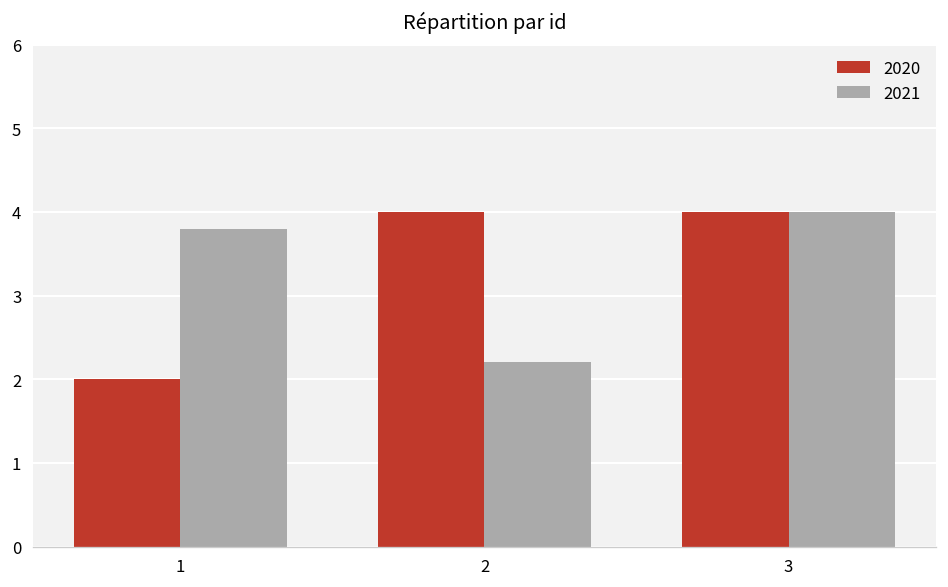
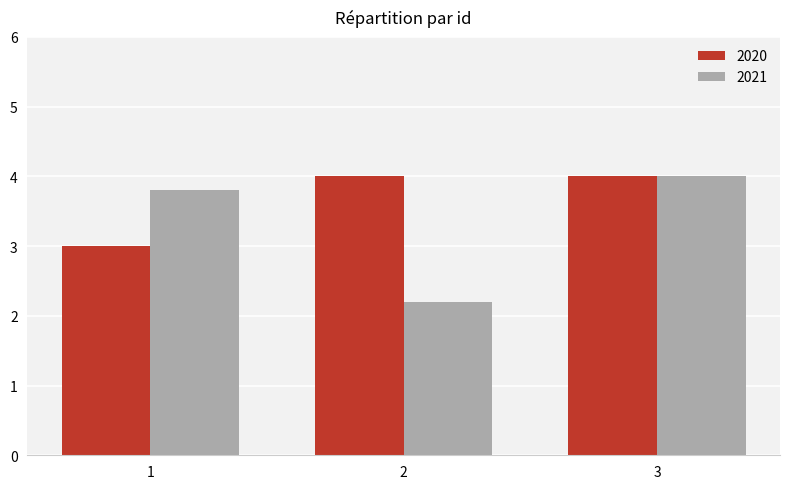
  {
    "2020": {
-     "1": 2,
+     "1": 3,
      "2": 4,
      "3": 4
    },
    "2021": {
      "1": 3.8,
      "2": 2.2,
      "3": 4
    }
  }
